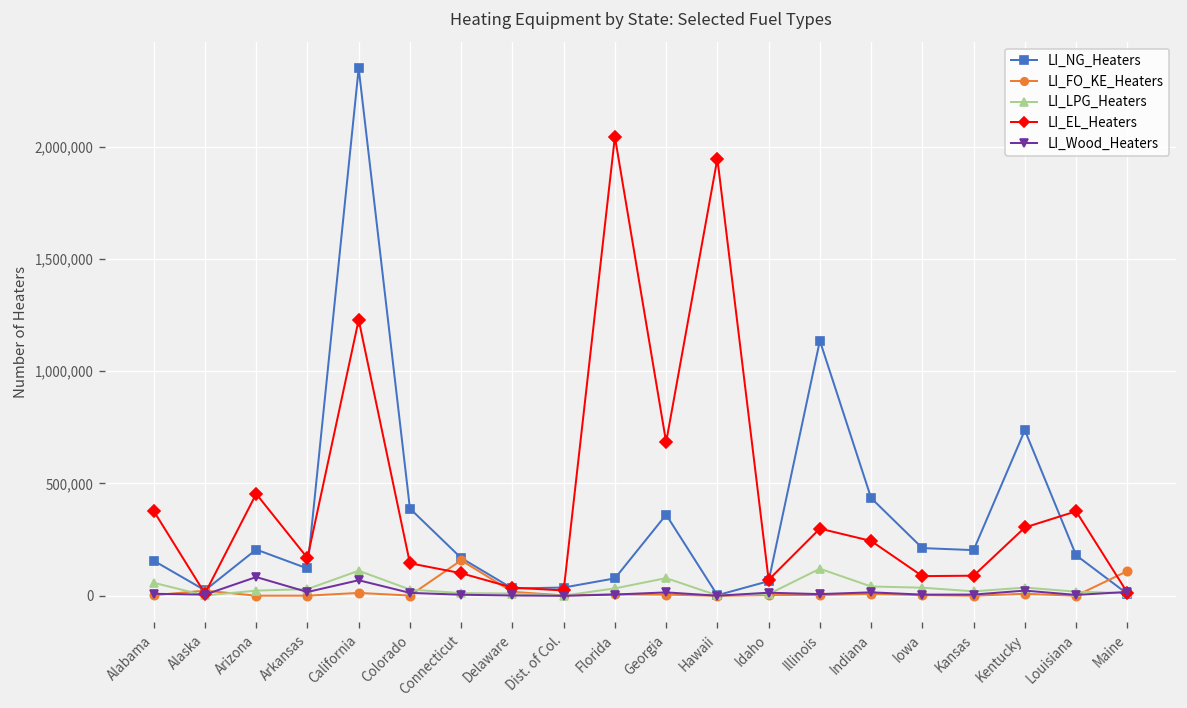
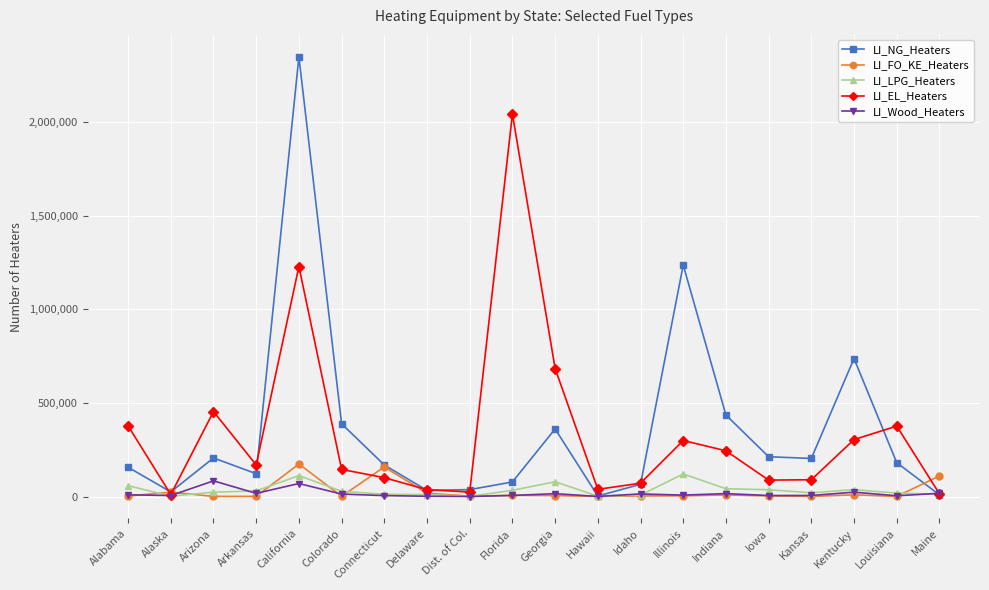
  {
    "LI_NG_Heaters": {
      "Alabama": "160,000",
      "Arizona": "210,000",
      "Arkansas": "120,000",
      "California": "2,350,000",
      "Colorado": "390,000",
      "Florida": "80,000",
      "Georgia": "360,000",
-     "Illinois": "1,140,000",
+     "Illinois": "1,240,000",
      "Indiana": "440,000",
      "Iowa": "210,000",
      "Kansas": "200,000",
      "Kentucky": "740,000",
      "Louisiana": "180,000"
    },
    "LI_FO_KE_Heaters": {
      "Arizona": "0",
      "Arkansas": "0",
-     "California": "10,000",
+     "California": "170,000",
      "Kentucky": "10,000",
      "Maine": "110,000"
    },
    "LI_LPG_Heaters": {
      "Alabama": "60,000",
      "Arizona": "20,000",
      "California": "110,000",
      "Colorado": "30,000",
      "Florida": "30,000",
      "Georgia": "80,000",
      "Illinois": "120,000",
      "Indiana": "40,000",
      "Iowa": "40,000",
      "Kansas": "20,000",
      "Louisiana": "20,000"
    },
    "LI_EL_Heaters": {
      "Alabama": "380,000",
      "Arizona": "450,000",
      "Arkansas": "170,000",
      "California": "1,230,000",
      "Colorado": "140,000",
      "Connecticut": "100,000",
      "Florida": "2,040,000",
      "Georgia": "680,000",
-     "Hawaii": "1,950,000",
+     "Hawaii": "40,000",
      "Illinois": "300,000",
      "Indiana": "240,000",
      "Iowa": "90,000",
      "Kansas": "90,000",
      "Kentucky": "300,000",
      "Louisiana": "380,000"
    },
    "LI_Wood_Heaters": {
      "Arizona": "80,000",
      "California": "70,000"
    }
  }
